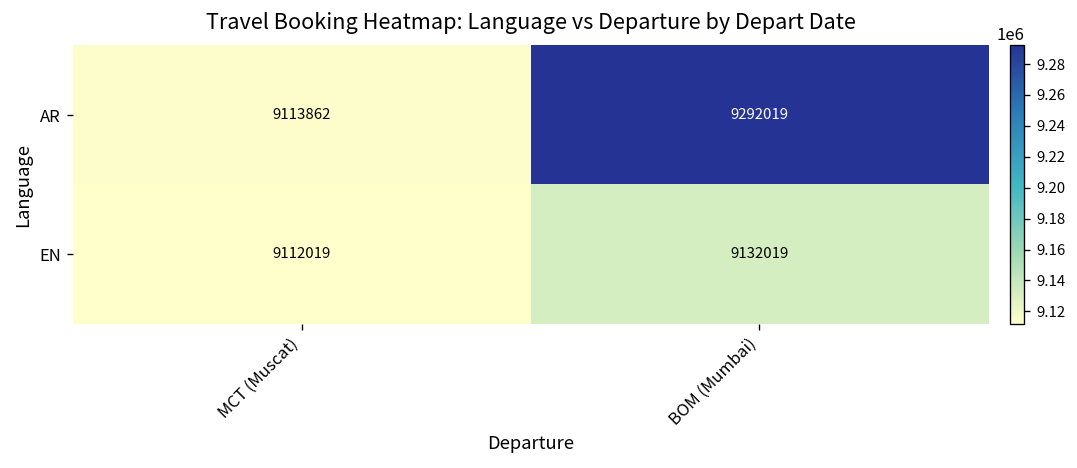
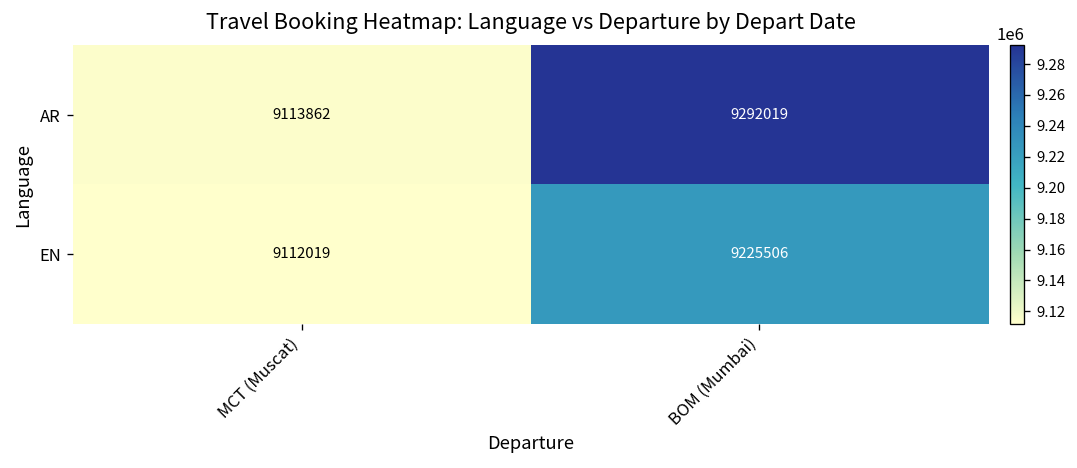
  {
    "AR": {
      "MCT (Muscat)": 9113862,
      "BOM (Mumbai)": 9292019
    },
    "EN": {
      "MCT (Muscat)": 9112019,
-     "BOM (Mumbai)": 9132019
+     "BOM (Mumbai)": 9225506
    }
  }
